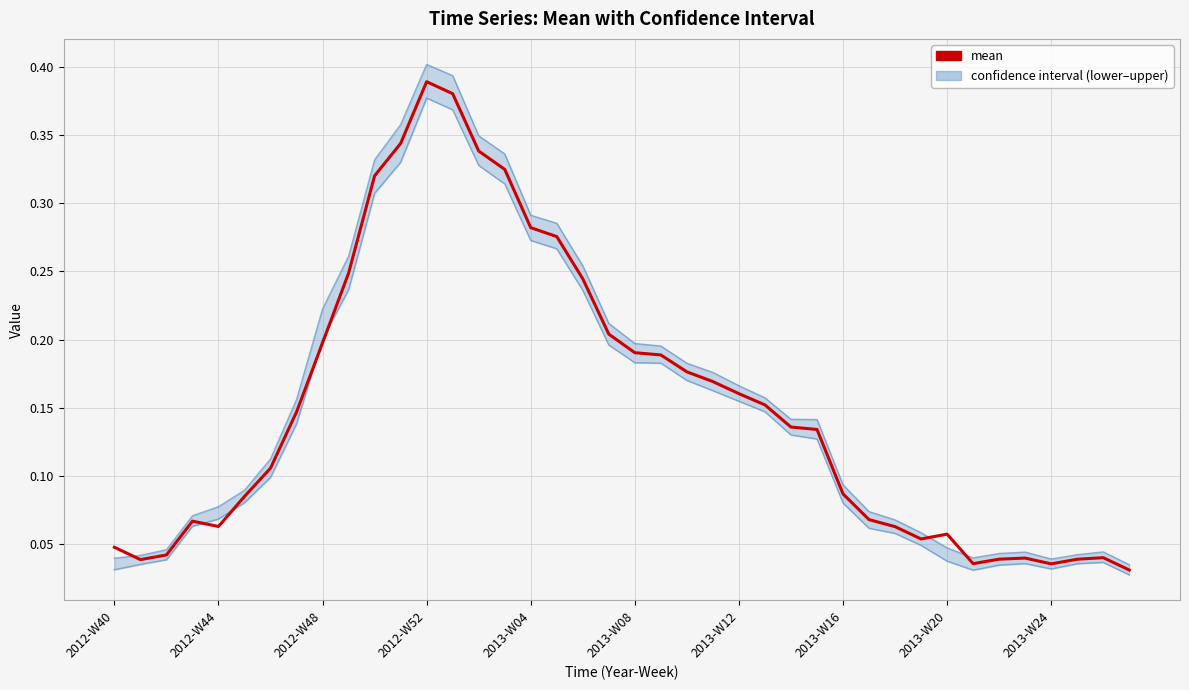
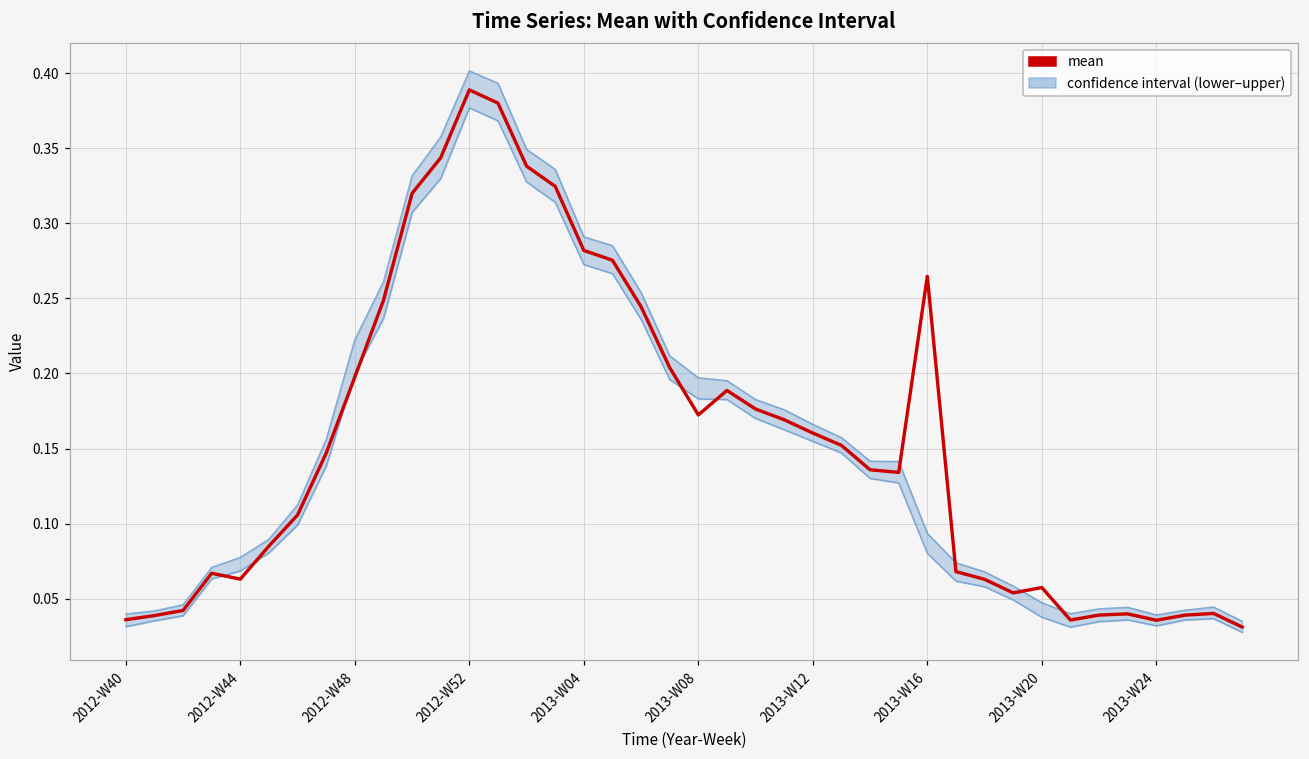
  {
    "mean": {
-     "2012-W40": 0.048,
+     "2012-W40": 0.036,
      "2012-W44": 0.063,
      "2012-W48": 0.198,
      "2012-W52": 0.389,
      "2013-W04": 0.282,
-     "2013-W08": 0.190,
+     "2013-W08": 0.172,
      "2013-W12": 0.160,
-     "2013-W16": 0.087,
+     "2013-W16": 0.265,
      "2013-W20": 0.057,
      "2013-W24": 0.036
    }
  }
